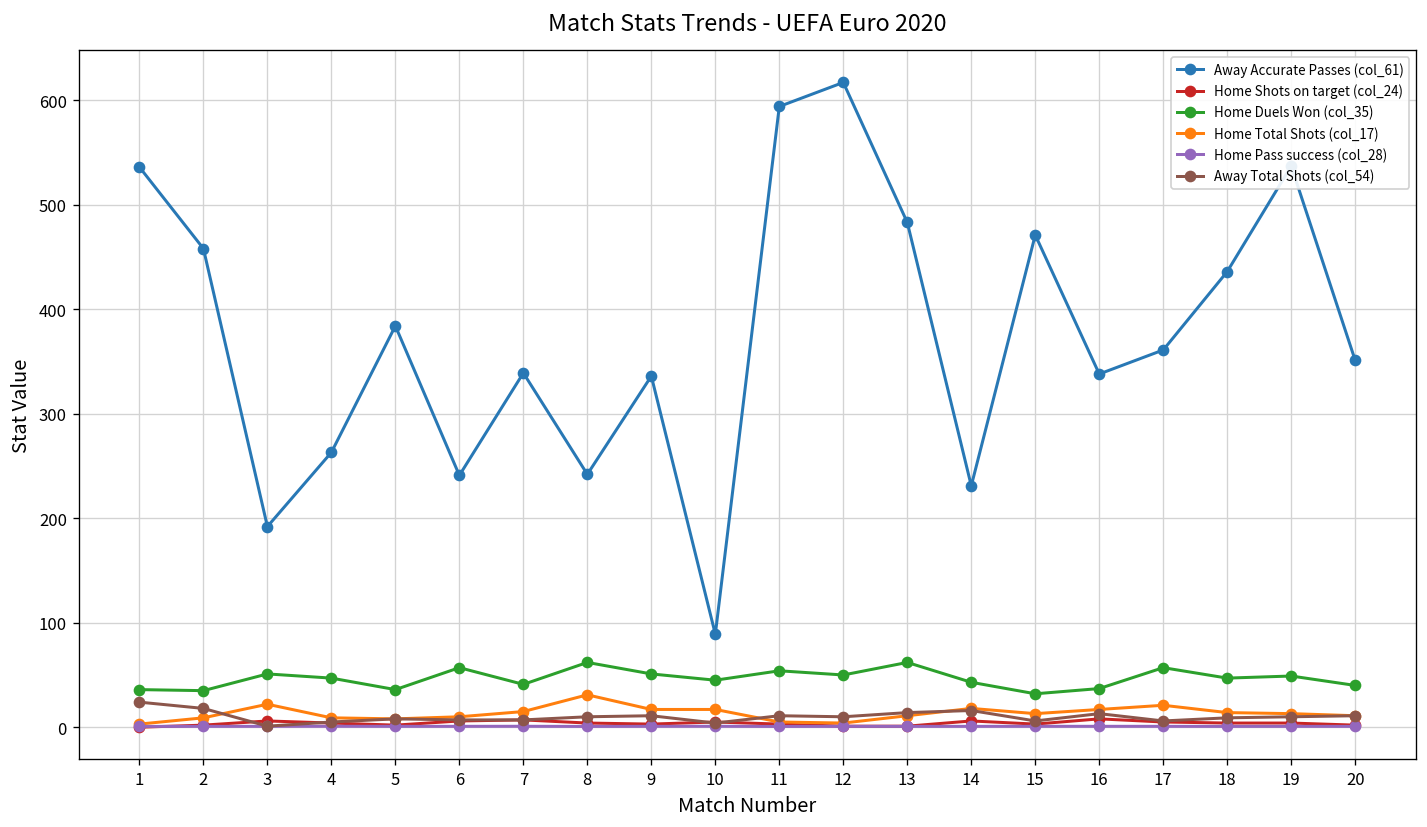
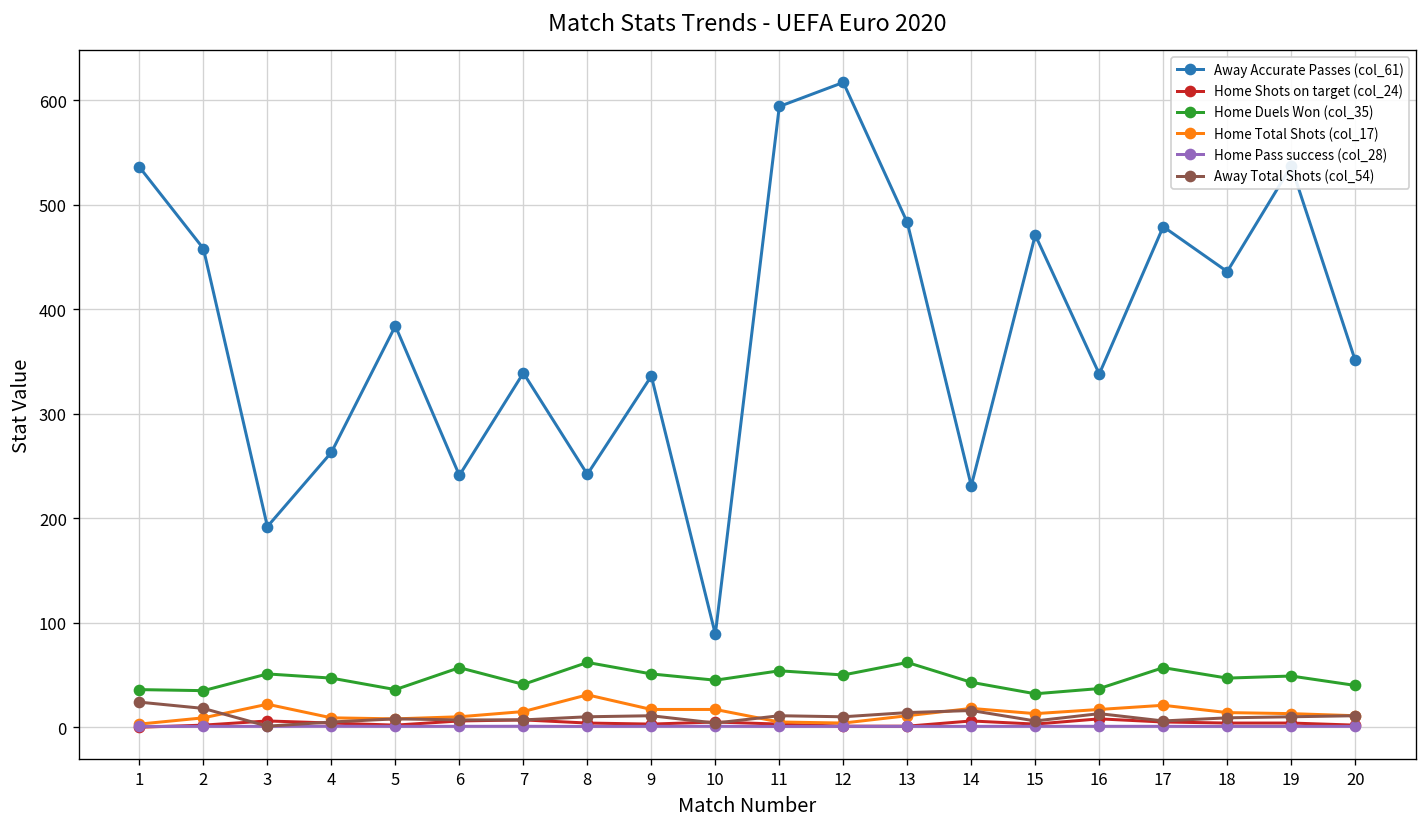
  {
    "Away Accurate Passes (col_61)": {
      "1": 540,
      "2": 460,
      "3": 190,
      "4": 260,
      "5": 380,
      "6": 240,
      "7": 340,
      "8": 240,
      "9": 340,
      "10": 90,
      "11": 590,
      "12": 620,
      "13": 480,
      "14": 230,
      "15": 470,
      "16": 340,
-     "17": 360,
+     "17": 480,
      "18": 440,
      "20": 350
    },
    "Home Shots on target (col_24)": {
      "3": 10,
      "8": 0,
      "14": 10,
      "16": 10,
      "18": 0,
      "19": 0
    },
    "Home Duels Won (col_35)": {
      "1": 40,
      "2": 40,
      "3": 50,
      "4": 50,
      "5": 40,
      "6": 60,
      "7": 40,
      "8": 60,
      "9": 50,
      "10": 50,
      "11": 50,
      "12": 50,
      "13": 60,
      "14": 40,
      "15": 30,
      "16": 40,
      "17": 60,
      "18": 50,
      "19": 50,
      "20": 40
    },
    "Home Total Shots (col_17)": {
      "2": 10,
      "3": 20,
      "4": 10,
      "6": 10,
      "7": 20,
      "8": 30,
      "9": 20,
      "10": 20,
      "12": 0,
      "13": 10,
      "15": 10,
      "16": 20,
      "17": 20,
      "18": 10,
      "19": 10
    },
    "Home Pass success (col_28)": {
      "4": 0,
      "6": 0,
      "7": 0,
      "8": 0,
      "10": 0,
      "14": 0,
      "16": 0,
      "17": 0,
      "18": 0,
      "19": 0
    },
    "Away Total Shots (col_54)": {
      "1": 20,
      "2": 20,
      "8": 10,
      "9": 10,
      "11": 10,
      "12": 10,
      "13": 10,
      "15": 10,
      "16": 10,
      "18": 10,
      "19": 10
    }
  }
